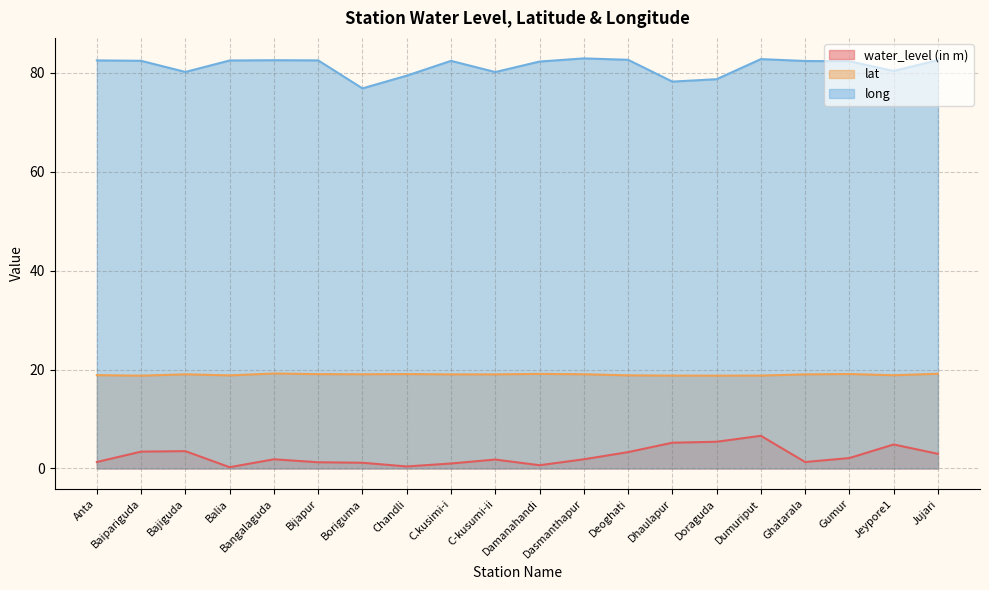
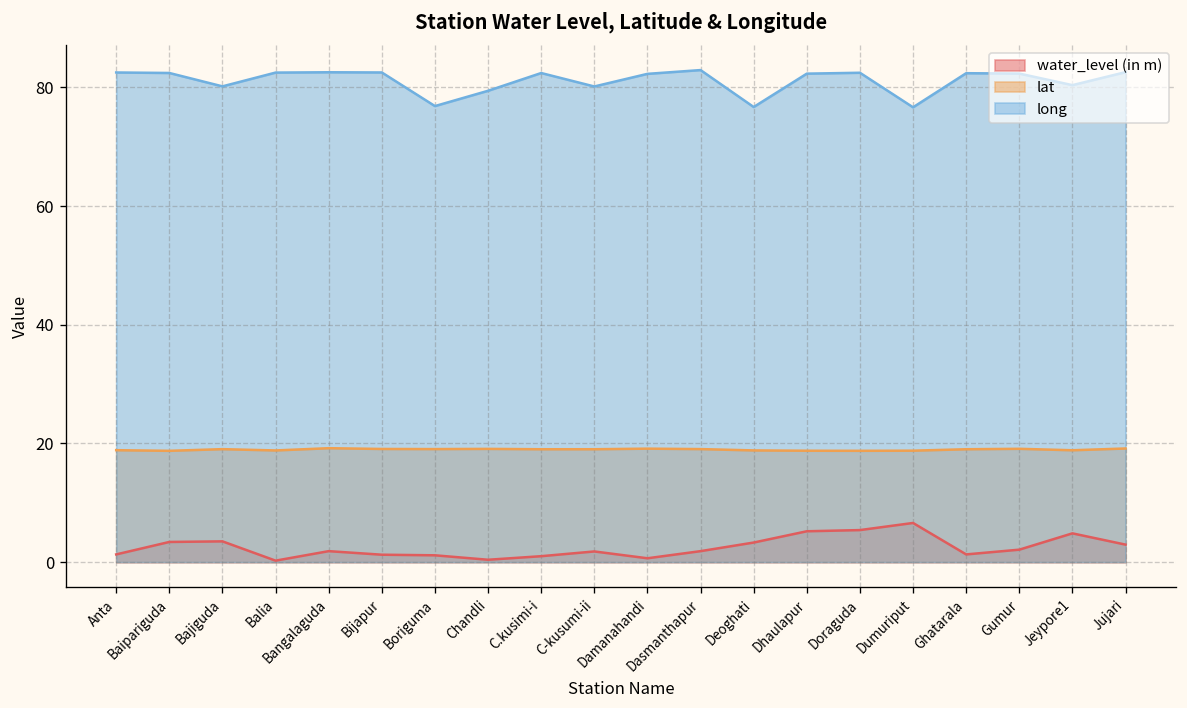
  {
    "long": {
      "Anta": 83,
      "Baipariguda": 82,
      "Bajiguda": 80,
      "Balia": 83,
      "Bangalaguda": 83,
      "Bijapur": 83,
      "Boriguma": 77,
      "Chandli": 79,
      "C.kusimi-i": 82,
      "C-kusumi-ii": 80,
      "Damanahandi": 82,
      "Dasmanthapur": 83,
-     "Deoghati": 83,
-     "Dhaulapur": 78,
-     "Doraguda": 79,
-     "Dumuriput": 83,
+     "Deoghati": 77,
+     "Dhaulapur": 82,
+     "Doraguda": 82,
+     "Dumuriput": 77,
      "Ghatarala": 82
    }
  }
